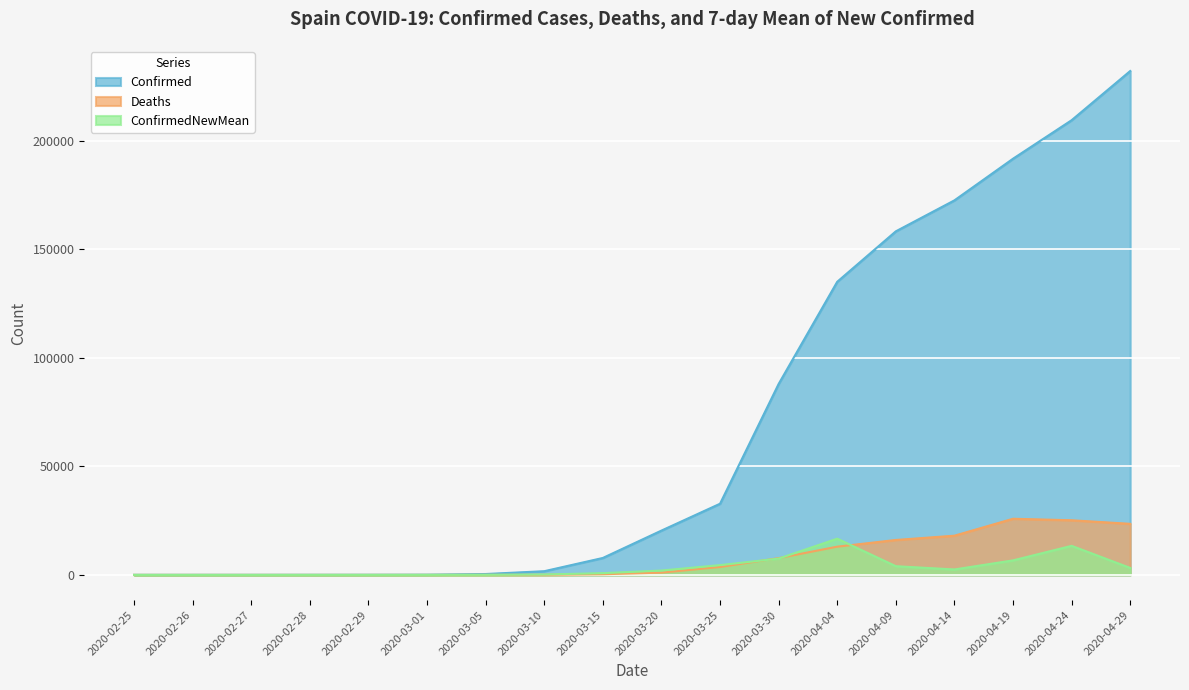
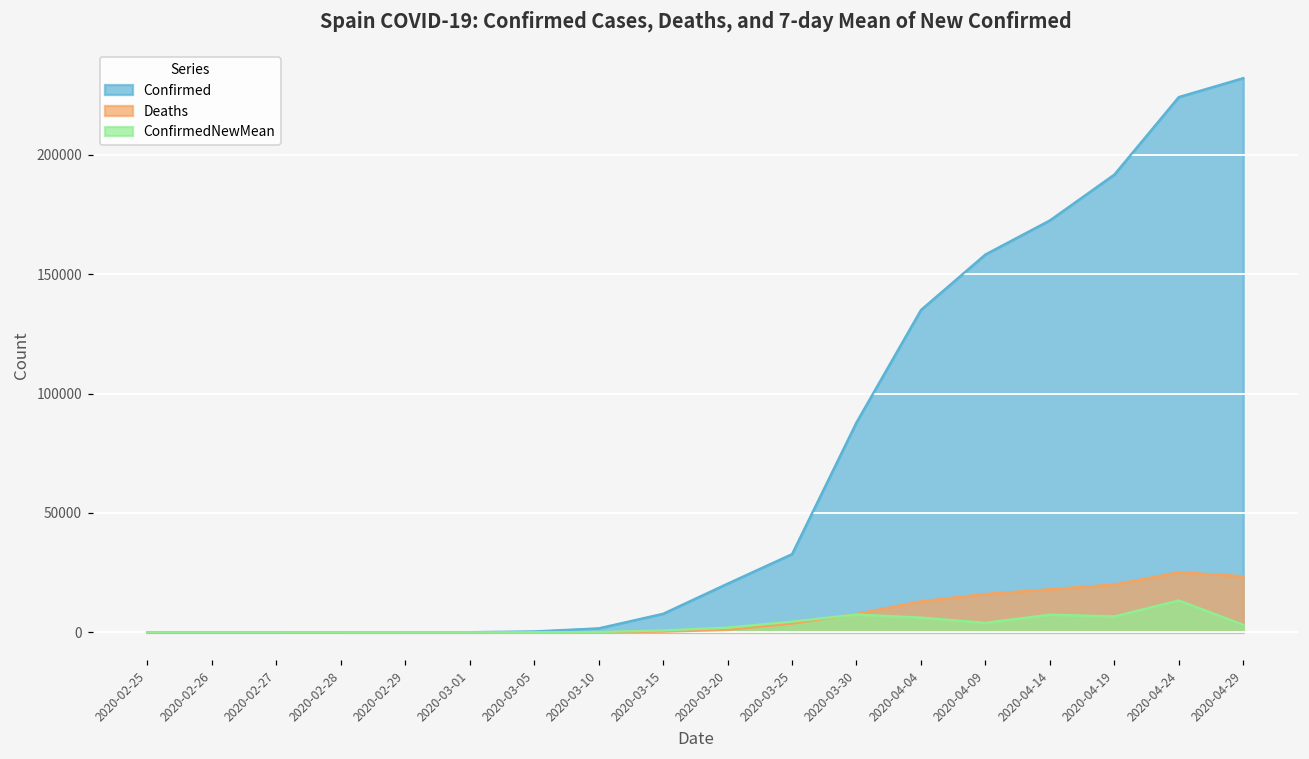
  {
    "Confirmed": {
      "2020-03-10": 2000,
      "2020-03-15": 8000,
      "2020-03-20": 20000,
      "2020-03-25": 33000,
      "2020-03-30": 88000,
      "2020-04-04": 135000,
      "2020-04-09": 158000,
      "2020-04-14": 173000,
      "2020-04-19": 192000,
-     "2020-04-24": 209000,
+     "2020-04-24": 224000,
      "2020-04-29": 232000
    },
    "Deaths": {
      "2020-04-04": 13000,
      "2020-04-09": 16000,
      "2020-04-14": 18000,
-     "2020-04-19": 26000,
+     "2020-04-19": 20000,
      "2020-04-24": 25000,
      "2020-04-29": 24000
    },
    "ConfirmedNewMean": {
-     "2020-04-04": 17000,
+     "2020-04-04": 6000,
      "2020-04-09": 4000,
-     "2020-04-14": 3000,
+     "2020-04-14": 7000,
      "2020-04-19": 7000,
      "2020-04-24": 13000,
      "2020-04-29": 3000
    }
  }
